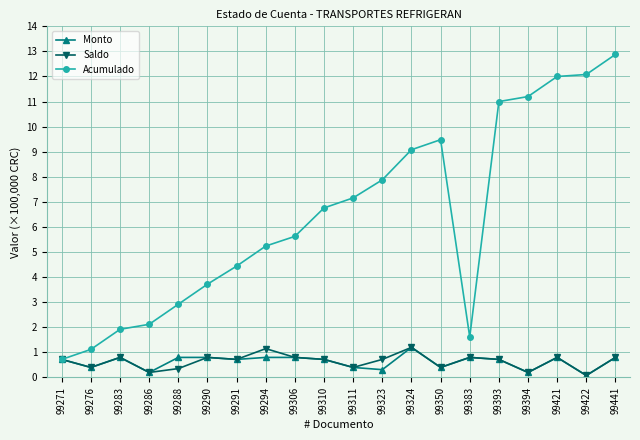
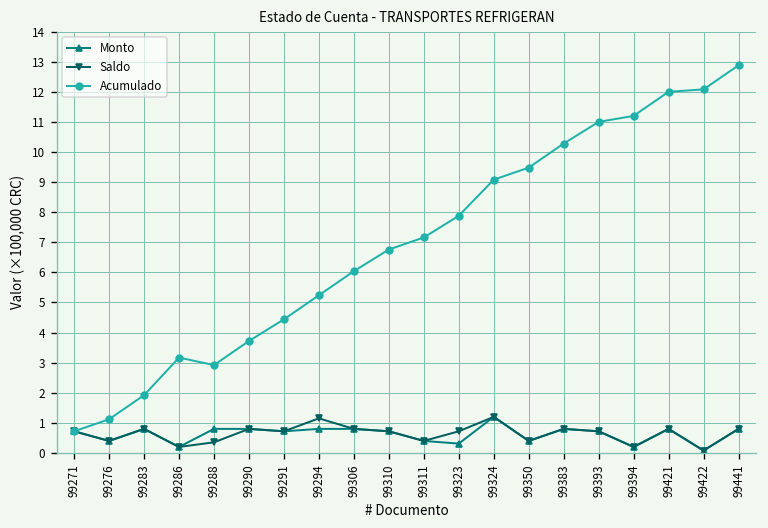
  {
    "Acumulado": {
      "99276": 1.1,
      "99283": 1.9,
-     "99286": 2.1,
+     "99286": 3.2,
      "99288": 2.9,
      "99290": 3.7,
      "99291": 4.4,
      "99294": 5.2,
-     "99306": 5.6,
+     "99306": 6.0,
      "99310": 6.8,
      "99311": 7.2,
      "99323": 7.9,
      "99324": 9.1,
      "99350": 9.5,
-     "99383": 1.6,
+     "99383": 10.3,
      "99393": 11.0,
      "99394": 11.2,
      "99421": 12.0,
      "99422": 12.1,
      "99441": 12.9
    }
  }
